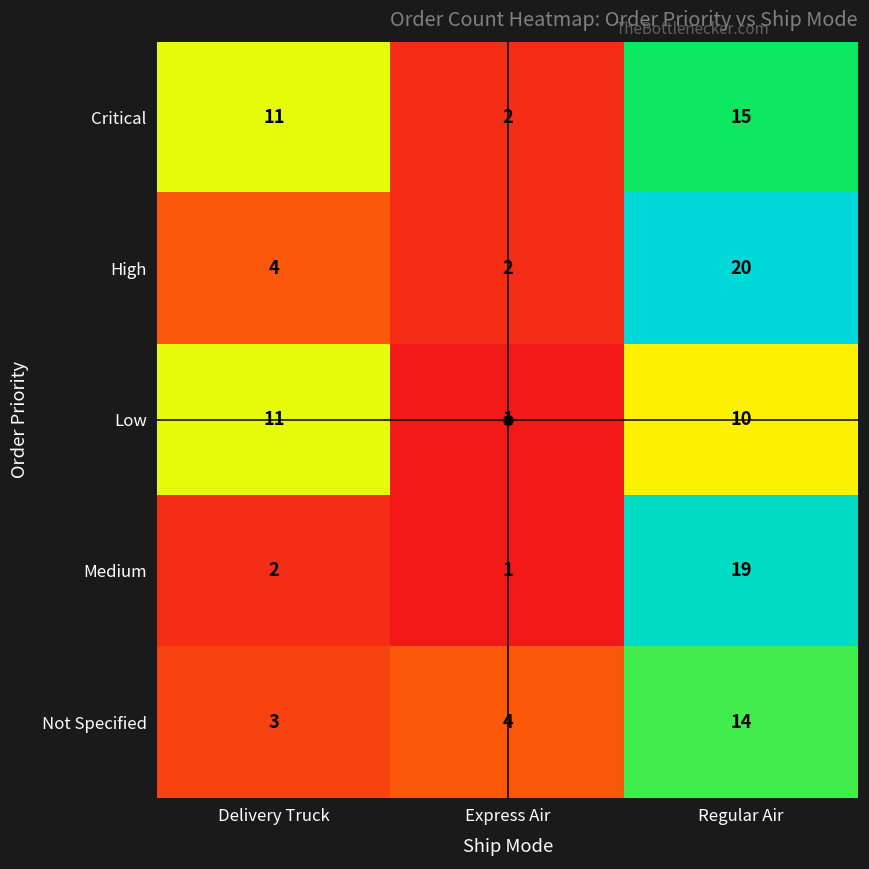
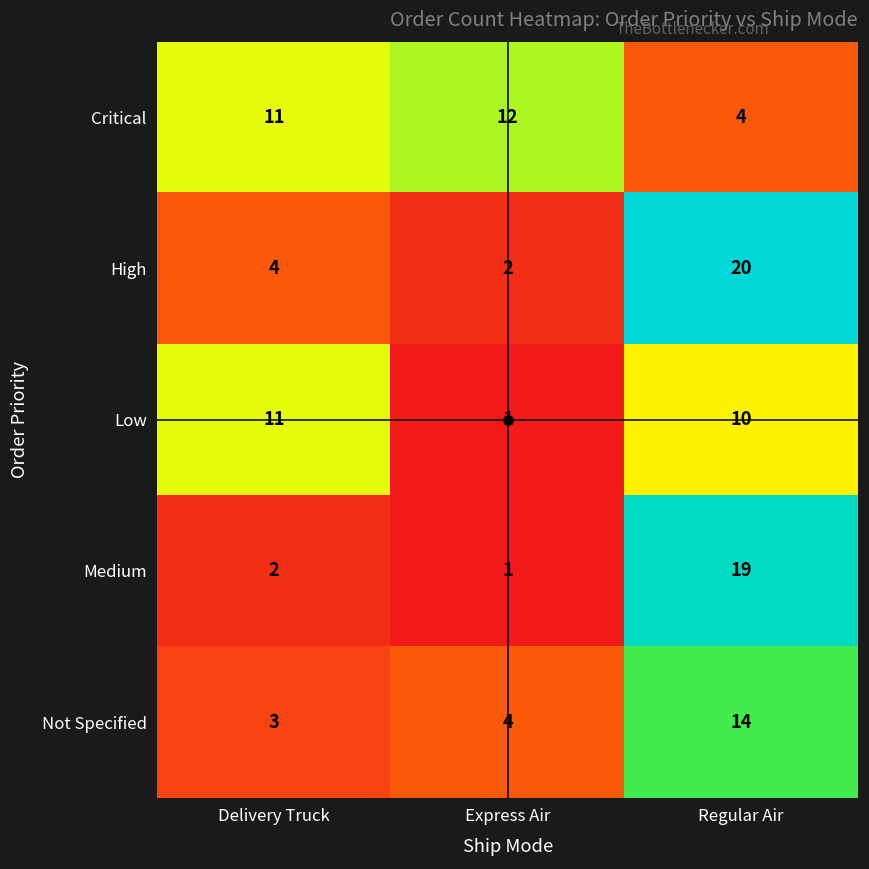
  {
    "Critical": {
      "Delivery Truck": 11,
-     "Express Air": 2,
-     "Regular Air": 15
+     "Express Air": 12,
+     "Regular Air": 4
    },
    "High": {
      "Delivery Truck": 4,
      "Express Air": 2,
      "Regular Air": 20
    },
    "Low": {
      "Delivery Truck": 11,
      "Regular Air": 10
    },
    "Medium": {
      "Delivery Truck": 2,
      "Express Air": 1,
      "Regular Air": 19
    },
    "Not Specified": {
      "Delivery Truck": 3,
      "Express Air": 4,
      "Regular Air": 14
    }
  }
